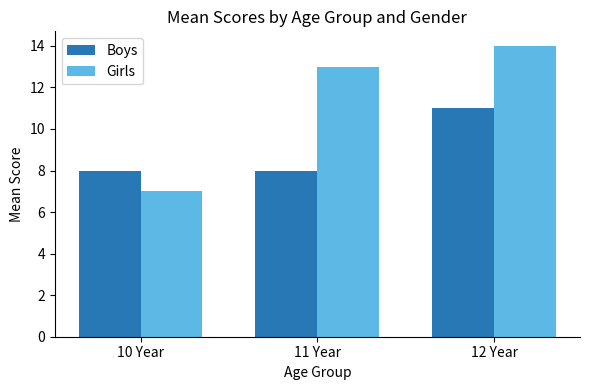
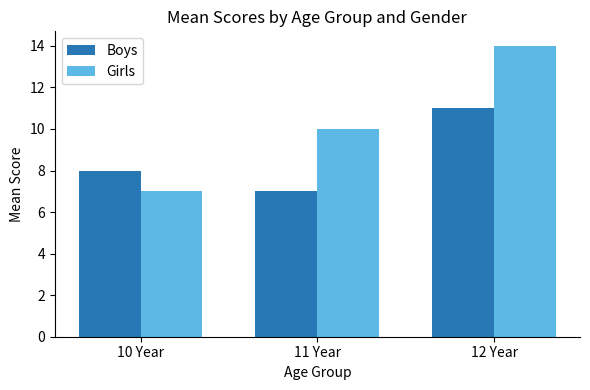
  {
    "Boys": {
      "10 Year": 8,
-     "11 Year": 8,
+     "11 Year": 7,
      "12 Year": 11
    },
    "Girls": {
      "10 Year": 7,
-     "11 Year": 13,
+     "11 Year": 10,
      "12 Year": 14
    }
  }
